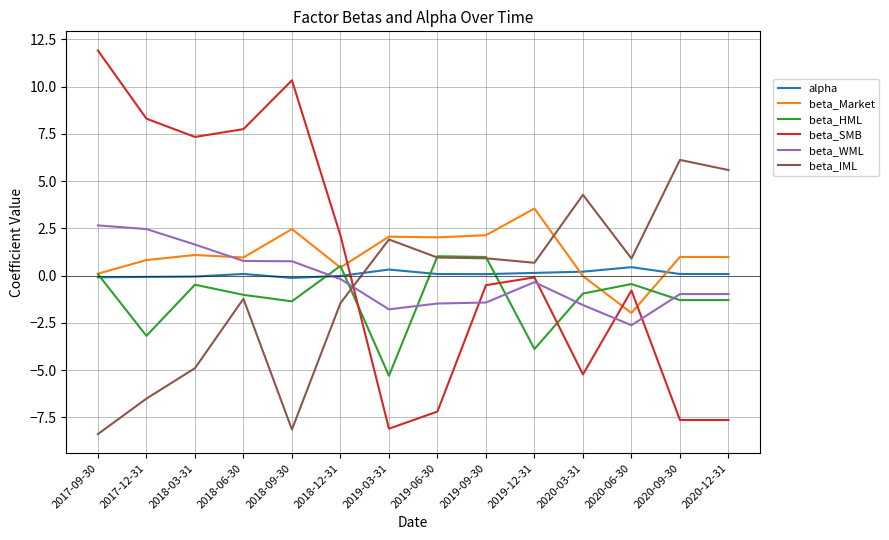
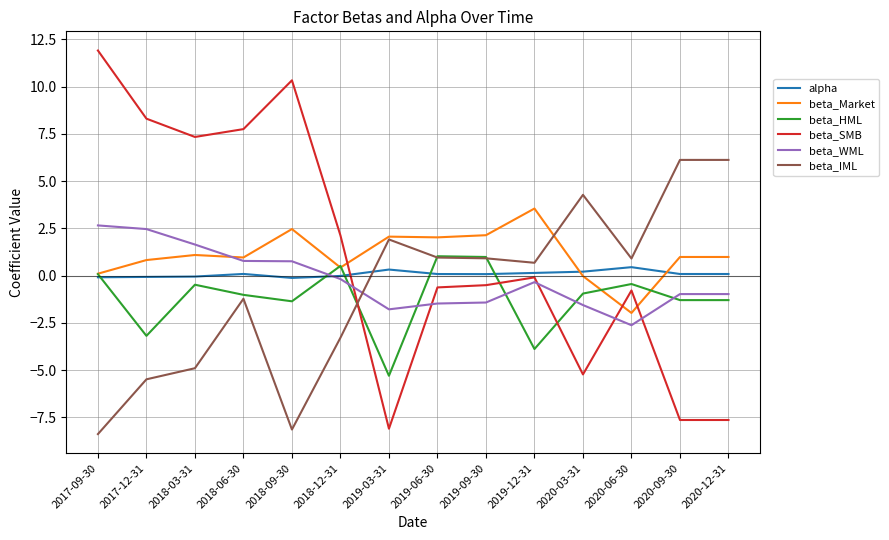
  {
    "alpha": {
      "2017-09-30": -0.1,
      "2017-12-31": -0.1,
      "2018-03-31": 0.0,
      "2018-06-30": 0.1,
      "2018-09-30": -0.1,
      "2018-12-31": 0.0,
      "2019-03-31": 0.3,
      "2019-06-30": 0.1,
      "2019-09-30": 0.1,
      "2019-12-31": 0.1,
      "2020-03-31": 0.2,
      "2020-06-30": 0.4,
      "2020-09-30": 0.1,
      "2020-12-31": 0.1
    },
    "beta_Market": {
      "2017-12-31": 0.8,
      "2018-03-31": 1.1,
      "2018-06-30": 1.0,
      "2018-09-30": 2.5,
      "2019-03-31": 2.1,
      "2019-06-30": 2.0,
      "2019-09-30": 2.1,
      "2019-12-31": 3.5,
      "2020-03-31": 0.0,
      "2020-06-30": -2.0,
      "2020-09-30": 1.0,
      "2020-12-31": 1.0
    },
    "beta_HML": {
      "2017-12-31": -3.2,
      "2018-03-31": -0.5,
      "2018-06-30": -1.0,
      "2018-09-30": -1.4,
      "2019-03-31": -5.3,
      "2019-12-31": -3.9,
      "2020-03-31": -0.9,
      "2020-06-30": -0.4,
      "2020-09-30": -1.3,
      "2020-12-31": -1.3
    },
    "beta_SMB": {
      "2017-09-30": 11.9,
      "2017-12-31": 8.3,
      "2018-03-31": 7.3,
      "2018-06-30": 7.7,
      "2018-09-30": 10.3,
      "2018-12-31": 2.1,
      "2019-03-31": -8.1,
-     "2019-06-30": -7.2,
+     "2019-06-30": -0.6,
      "2019-09-30": -0.5,
      "2019-12-31": -0.1,
      "2020-03-31": -5.2,
      "2020-06-30": -0.8,
      "2020-09-30": -7.6,
      "2020-12-31": -7.6
    },
    "beta_WML": {
      "2017-09-30": 2.7,
      "2017-12-31": 2.5,
      "2018-03-31": 1.6,
      "2018-06-30": 0.8,
      "2018-09-30": 0.8,
      "2018-12-31": -0.2,
      "2019-03-31": -1.8,
      "2019-06-30": -1.5,
      "2019-09-30": -1.4,
      "2019-12-31": -0.3,
      "2020-03-31": -1.6,
      "2020-06-30": -2.6,
      "2020-09-30": -1.0,
      "2020-12-31": -1.0
    },
    "beta_IML": {
      "2017-09-30": -8.4,
-     "2017-12-31": -6.5,
+     "2017-12-31": -5.5,
      "2018-03-31": -4.9,
      "2018-06-30": -1.2,
      "2018-09-30": -8.1,
-     "2018-12-31": -1.5,
+     "2018-12-31": -3.3,
      "2019-03-31": 1.9,
      "2019-12-31": 0.7,
      "2020-03-31": 4.3,
      "2020-06-30": 0.9,
      "2020-09-30": 6.1,
-     "2020-12-31": 5.6
+     "2020-12-31": 6.1
    }
  }
